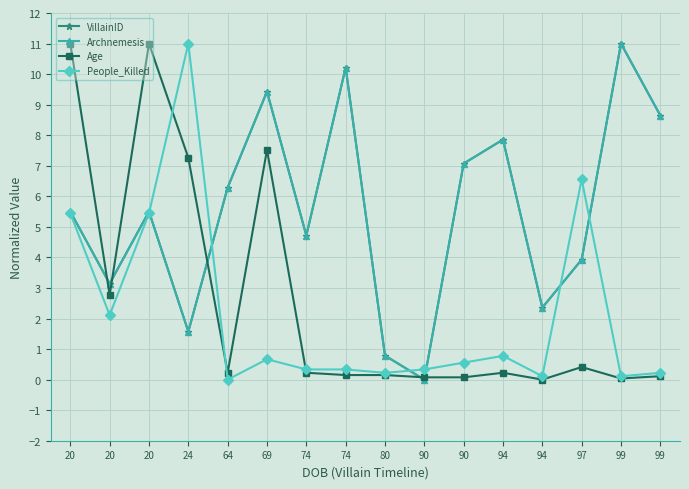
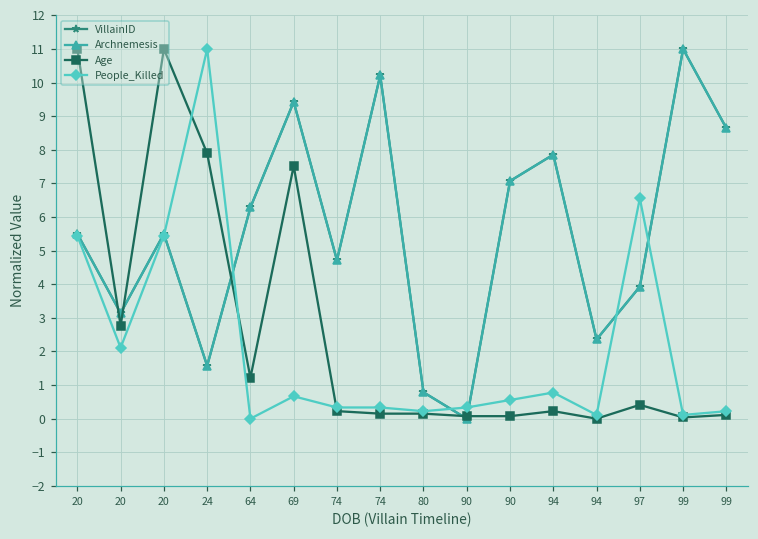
  {
    "Age": {
-     "24": 7.3,
-     "64": 0.2,
+     "24": 7.9,
+     "64": 1.2,
      "69": 7.5,
      "97": 0.4
    }
  }
